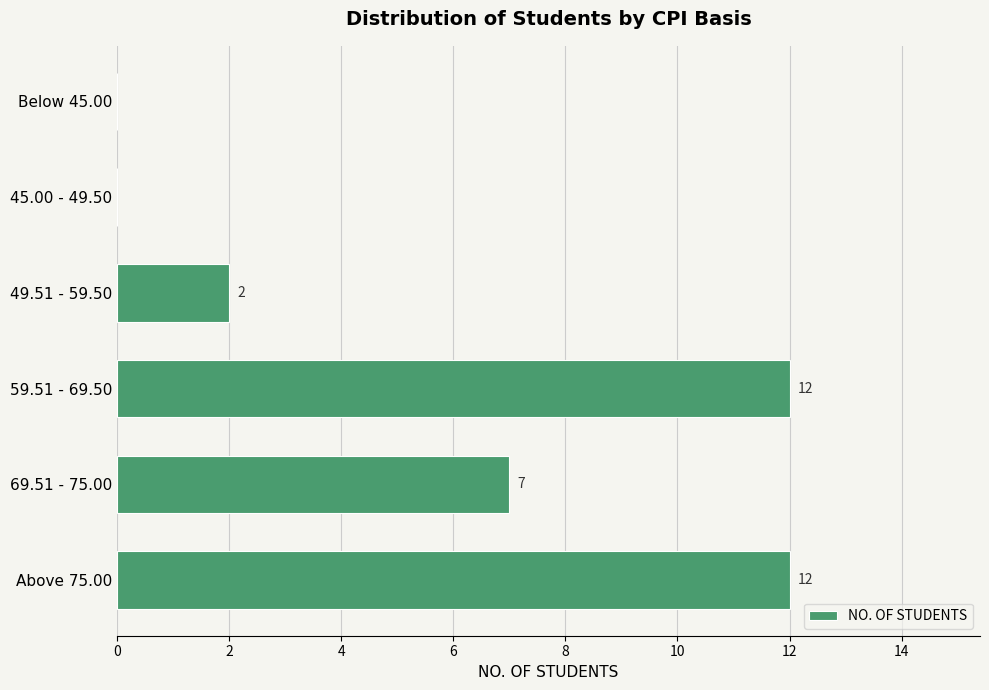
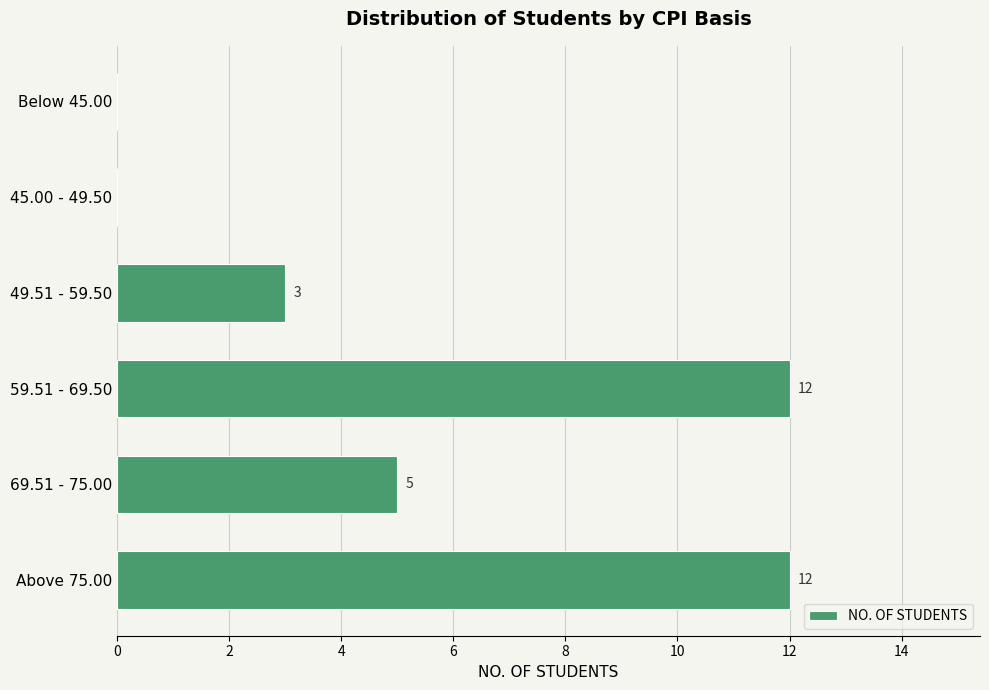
  {
-   "49.51 - 59.50": 2,
+   "49.51 - 59.50": 3,
    "59.51 - 69.50": 12,
-   "69.51 - 75.00": 7,
+   "69.51 - 75.00": 5,
    "Above 75.00": 12
  }
